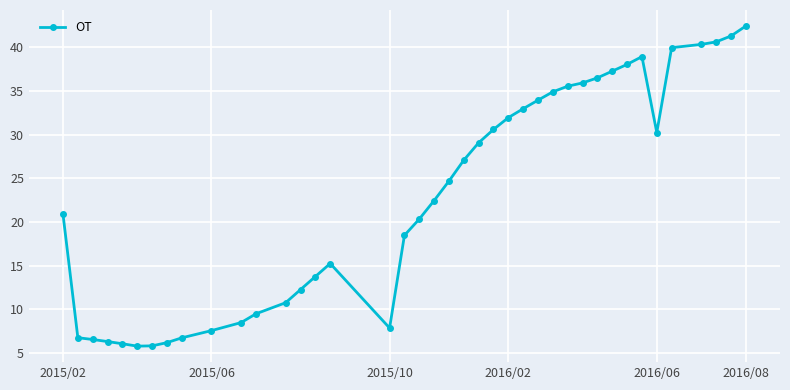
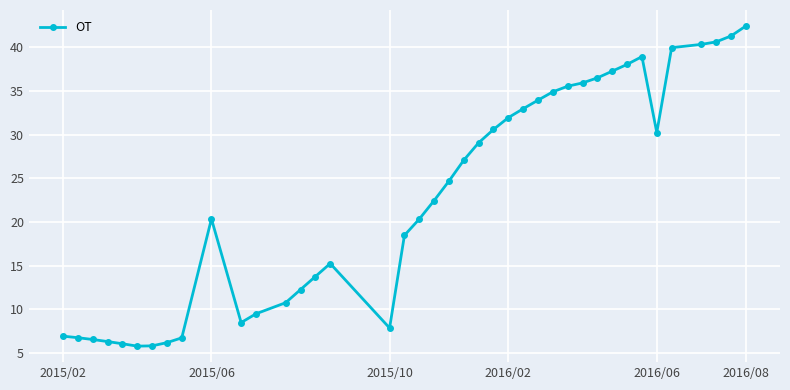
  {
-   "2015/02": 21,
-   "2015/06": 8,
+   "2015/02": 7,
+   "2015/06": 20,
    "2015/10": 8,
    "2016/02": 32,
    "2016/06": 30,
    "2016/08": 42
  }
